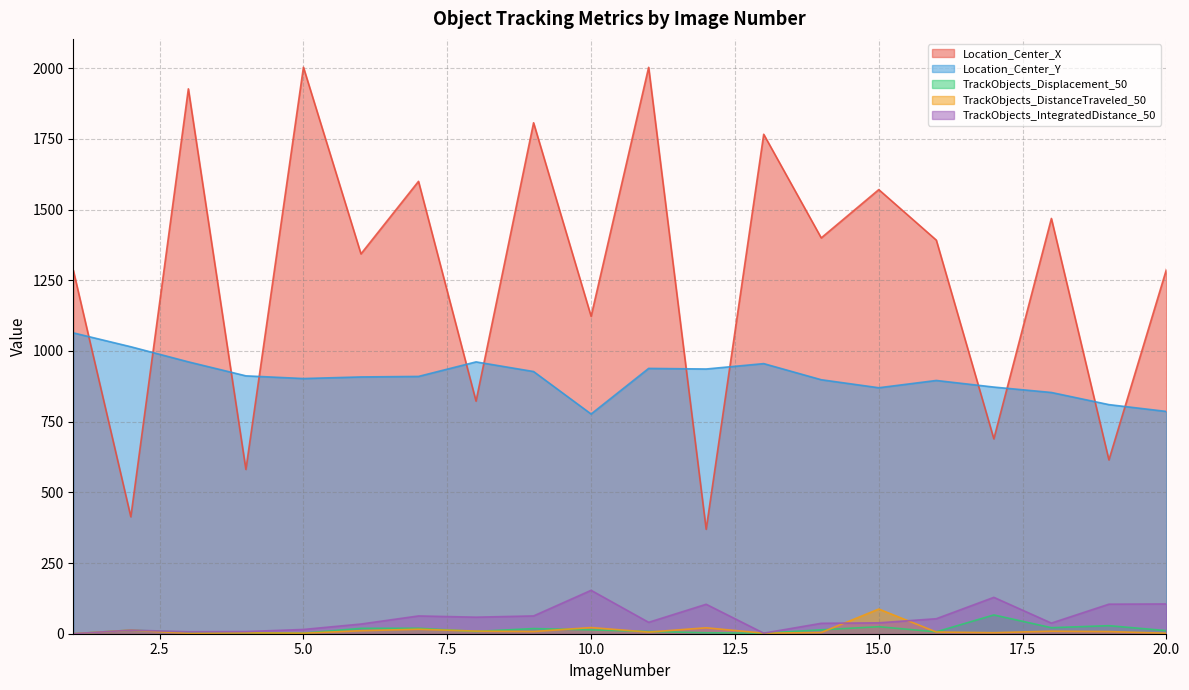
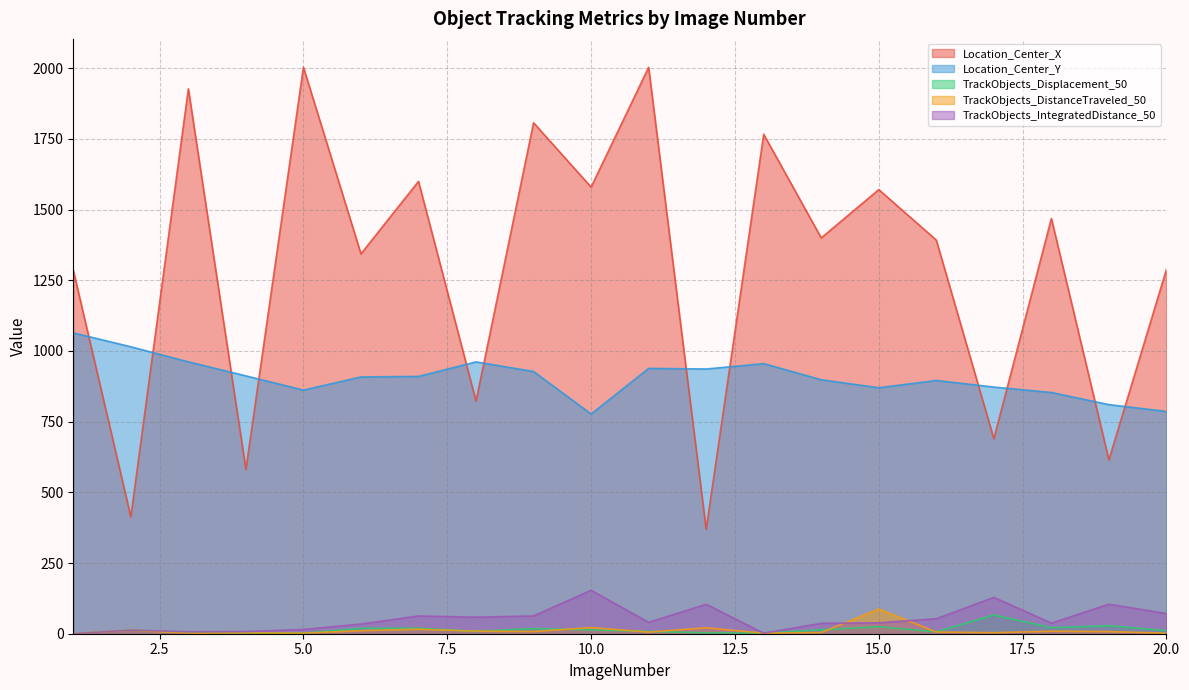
  {
    "Location_Center_X": {
      "5.0": 2000,
-     "10.0": 1120,
+     "10.0": 1580,
      "15.0": 1570,
      "20.0": 1290
    },
    "Location_Center_Y": {
-     "5.0": 900,
+     "5.0": 860,
      "10.0": 780,
      "15.0": 870,
      "20.0": 790
    },
    "TrackObjects_Displacement_50": {
      "15.0": 20,
      "20.0": 10
    },
    "TrackObjects_DistanceTraveled_50": {
      "15.0": 90,
      "20.0": 0
    },
    "TrackObjects_IntegratedDistance_50": {
      "5.0": 20,
      "10.0": 150,
      "15.0": 40,
-     "20.0": 110
+     "20.0": 70
    }
  }
